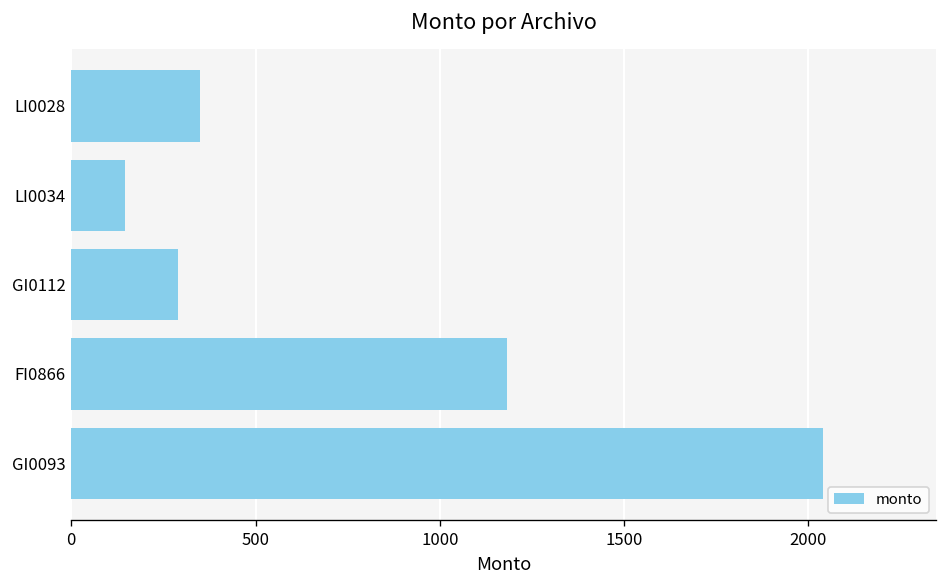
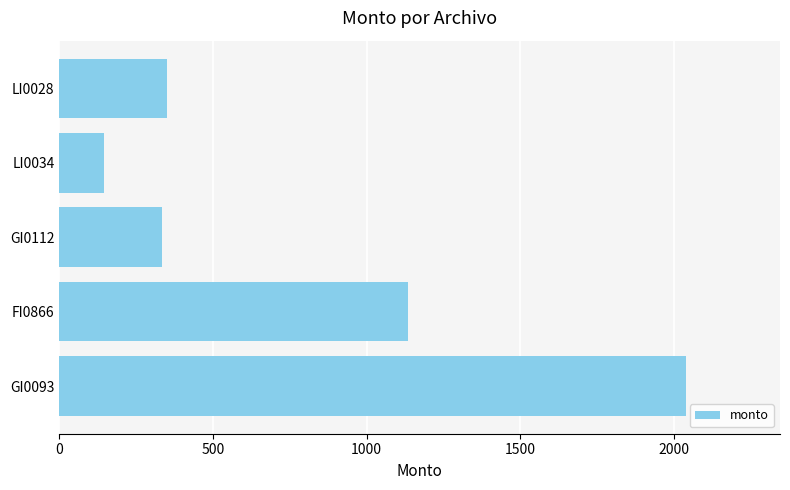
  {
    "LI0028": 350,
    "LI0034": 150,
-   "GI0112": 290,
-   "FI0866": 1180,
+   "GI0112": 330,
+   "FI0866": 1130,
    "GI0093": 2040
  }
